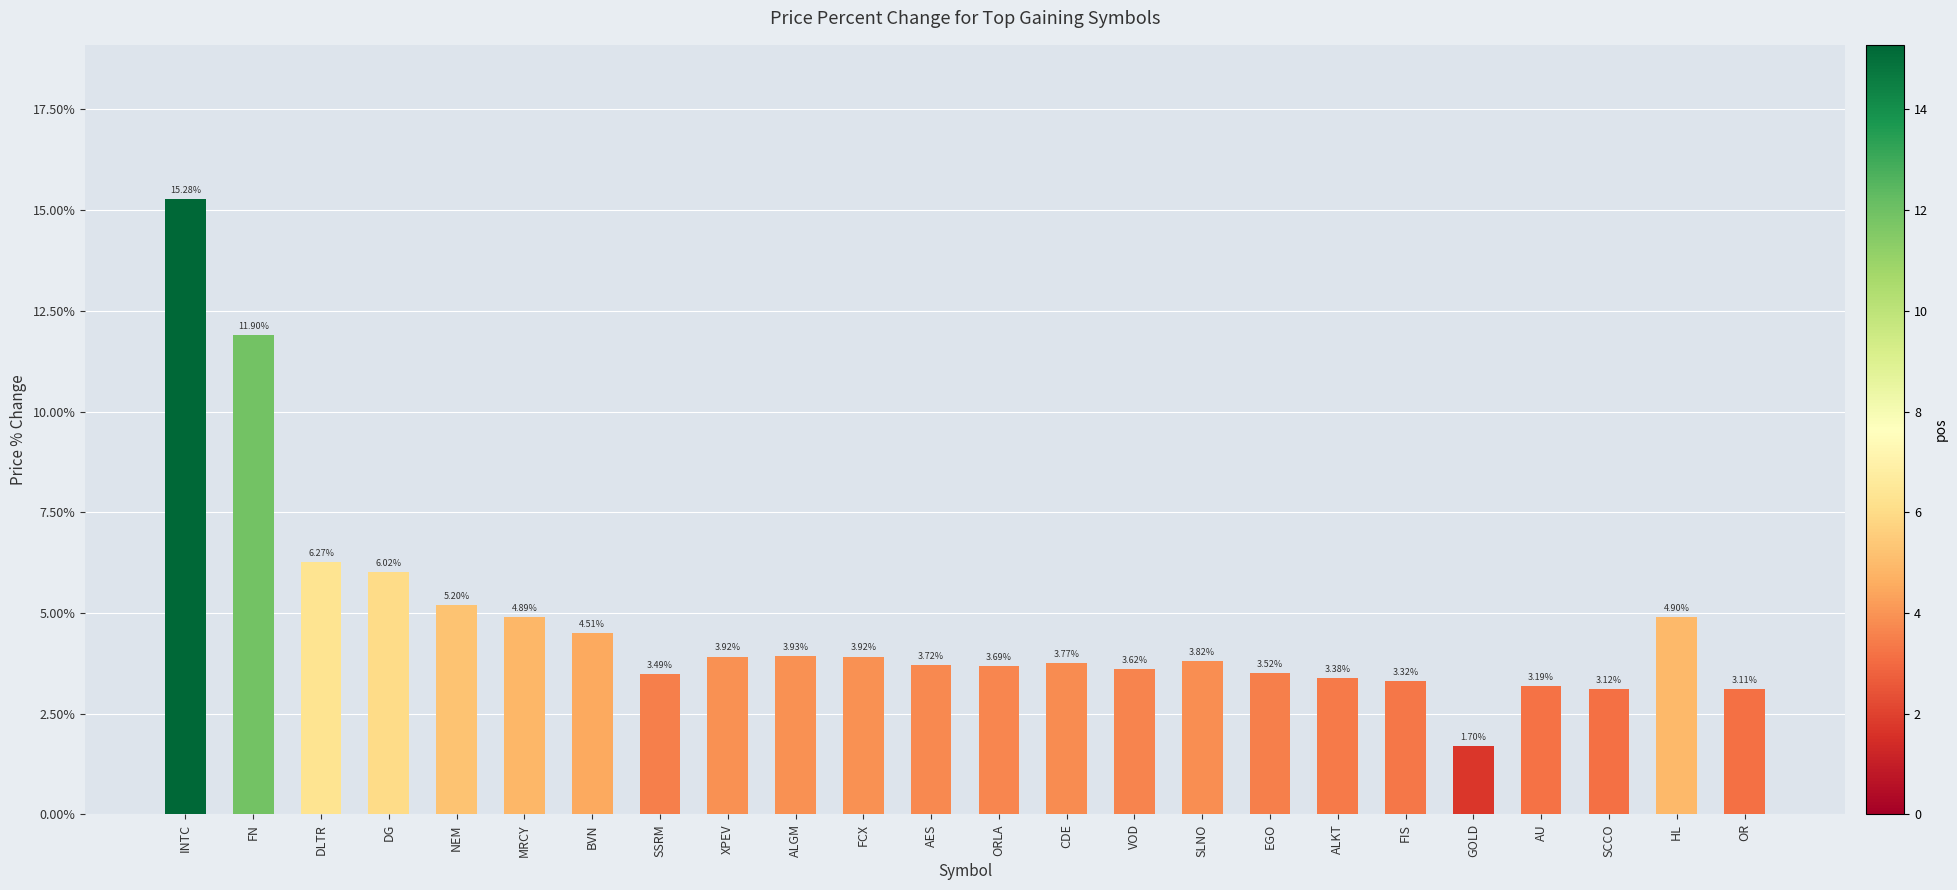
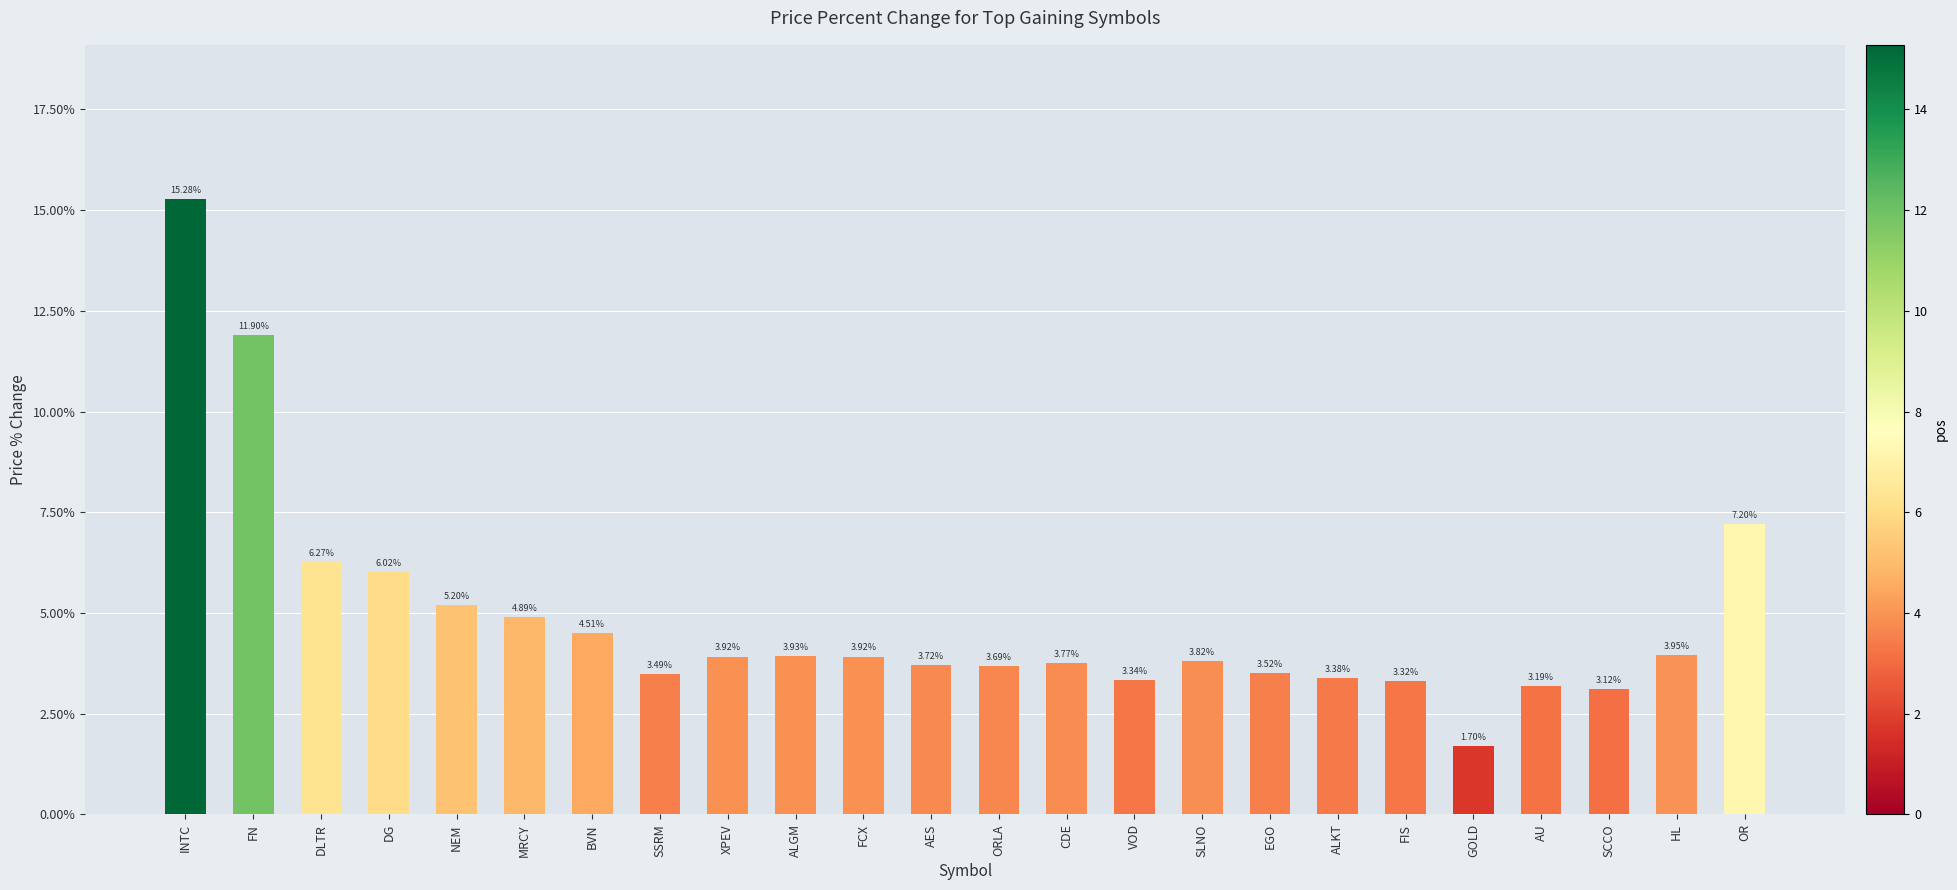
  {
    "INTC": "15.28%",
    "FN": "11.90%",
    "DLTR": "6.27%",
    "DG": "6.02%",
    "NEM": "5.20%",
    "MRCY": "4.89%",
    "BVN": "4.51%",
    "SSRM": "3.49%",
    "XPEV": "3.92%",
    "ALGM": "3.93%",
    "FCX": "3.92%",
    "AES": "3.72%",
    "ORLA": "3.69%",
    "CDE": "3.77%",
-   "VOD": "3.62%",
+   "VOD": "3.34%",
    "SLNO": "3.82%",
    "EGO": "3.52%",
    "ALKT": "3.38%",
    "FIS": "3.32%",
    "GOLD": "1.70%",
    "AU": "3.19%",
    "SCCO": "3.12%",
-   "HL": "4.90%",
-   "OR": "3.11%"
+   "HL": "3.95%",
+   "OR": "7.20%"
  }
